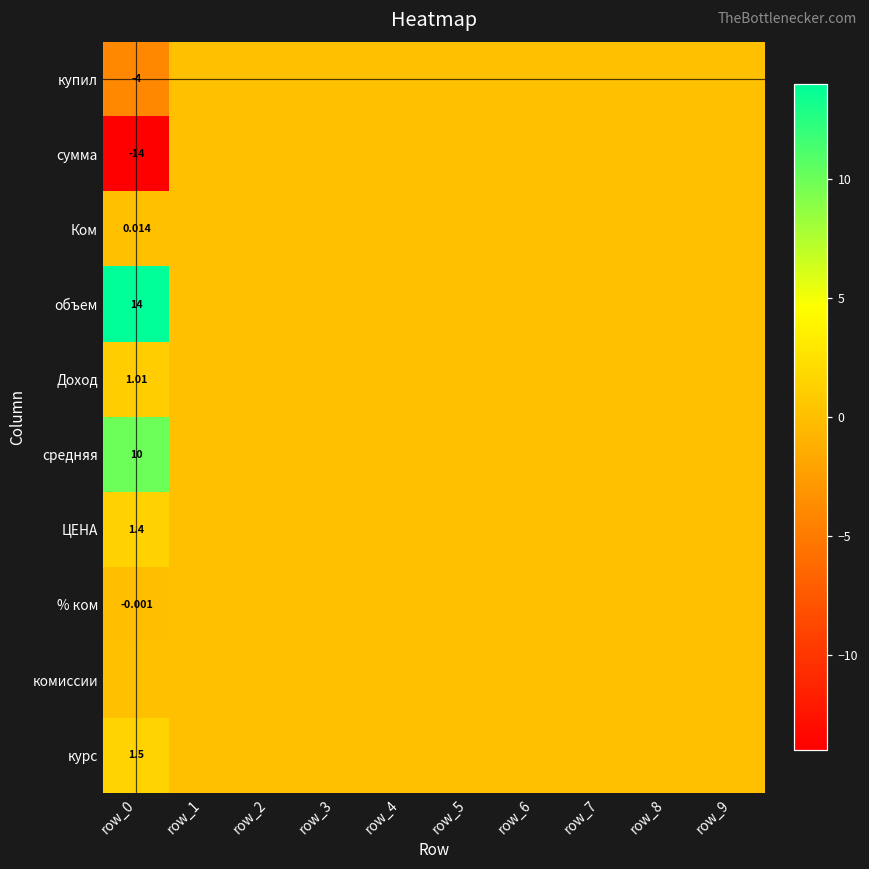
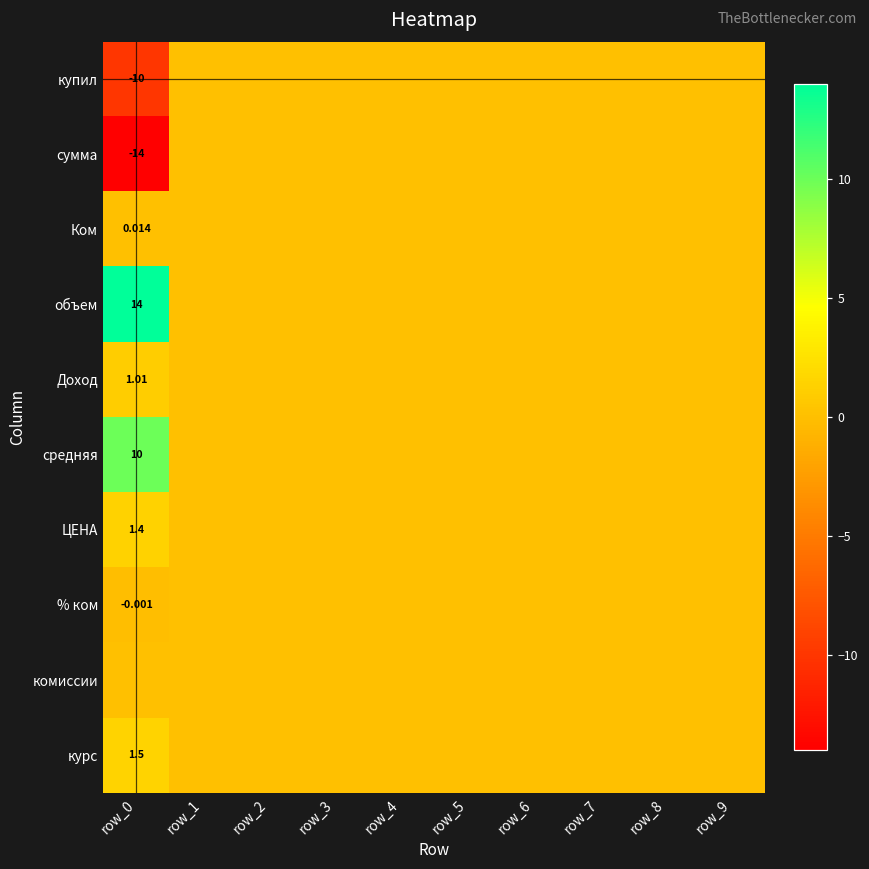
  {
    "купил": {
-     "row_0": -4
+     "row_0": -10
    },
    "сумма": {
      "row_0": -14
    },
    "Ком": {
      "row_0": 0.014
    },
    "объем": {
      "row_0": 14
    },
    "Доход": {
      "row_0": 1.01
    },
    "средняя": {
      "row_0": 10
    },
    "ЦЕНА": {
      "row_0": 1.4
    },
    "% ком": {
      "row_0": -0.001
    },
    "курс": {
      "row_0": 1.5
    }
  }
